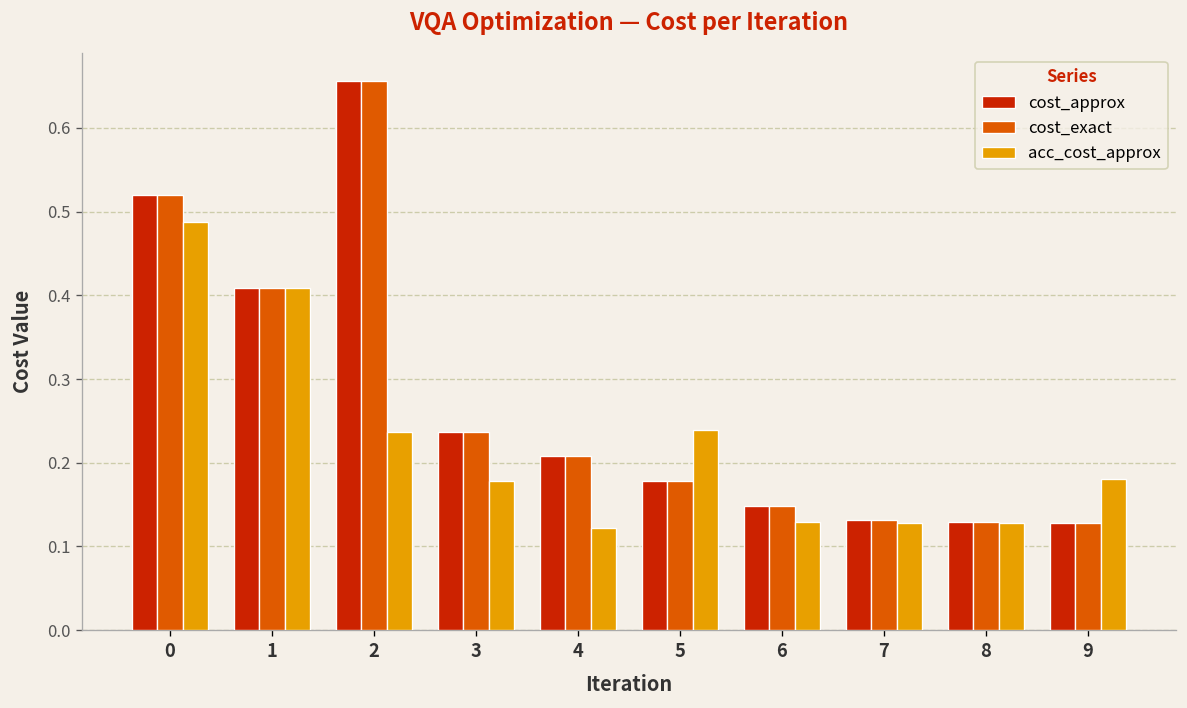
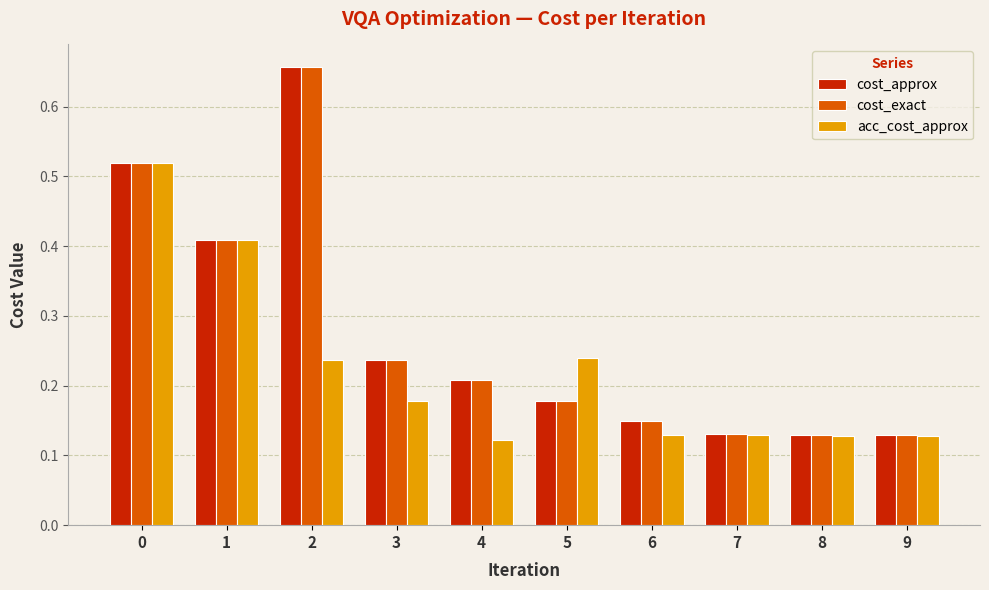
  {
    "acc_cost_approx": {
-     "0": 0.49,
+     "0": 0.52,
      "1": 0.41,
      "2": 0.24,
      "3": 0.18,
      "4": 0.12,
      "5": 0.24,
      "6": 0.13,
      "7": 0.13,
      "8": 0.13,
-     "9": 0.18
+     "9": 0.13
    }
  }
